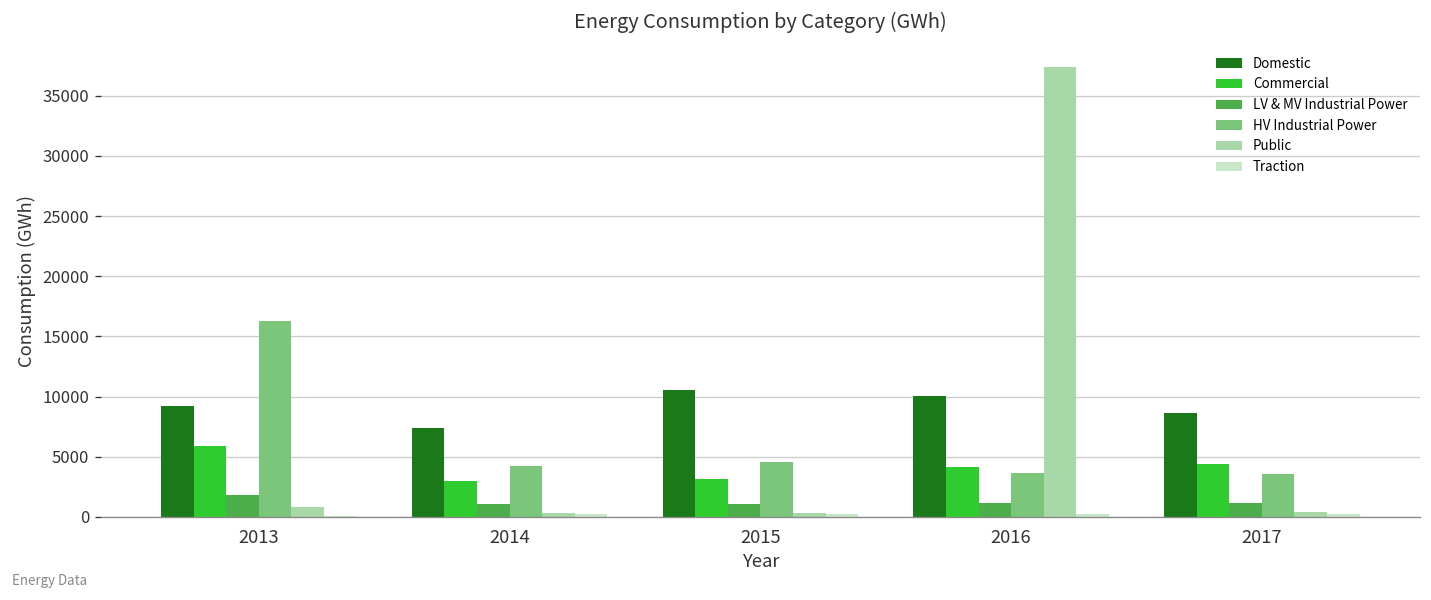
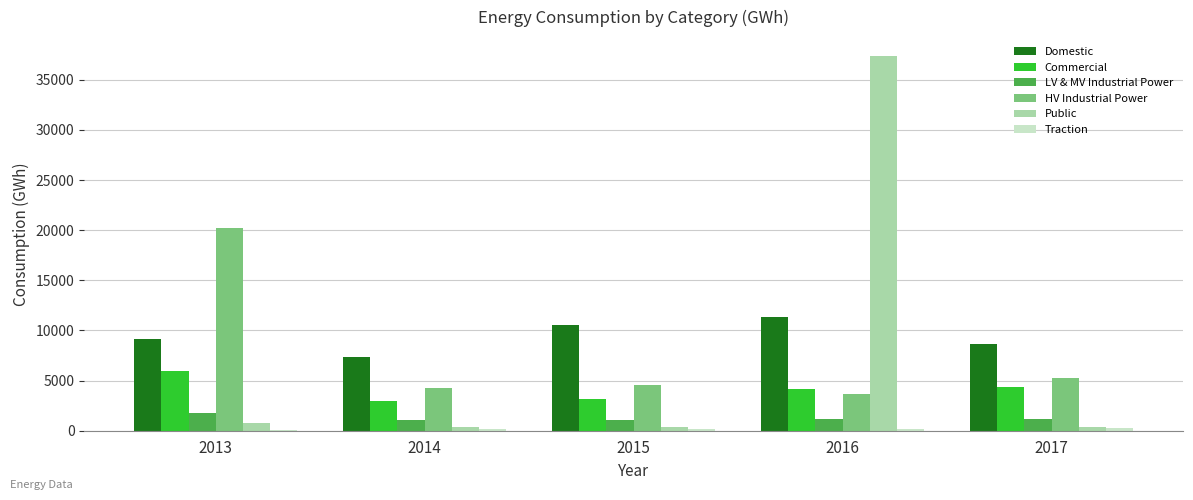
  {
    "Domestic": {
      "2013": 9200,
      "2014": 7400,
      "2015": 10500,
-     "2016": 10100,
+     "2016": 11400,
      "2017": 8700
    },
    "HV Industrial Power": {
-     "2013": 16200,
+     "2013": 20200,
      "2014": 4200,
      "2015": 4600,
      "2016": 3700,
-     "2017": 3600
+     "2017": 5300
    }
  }
